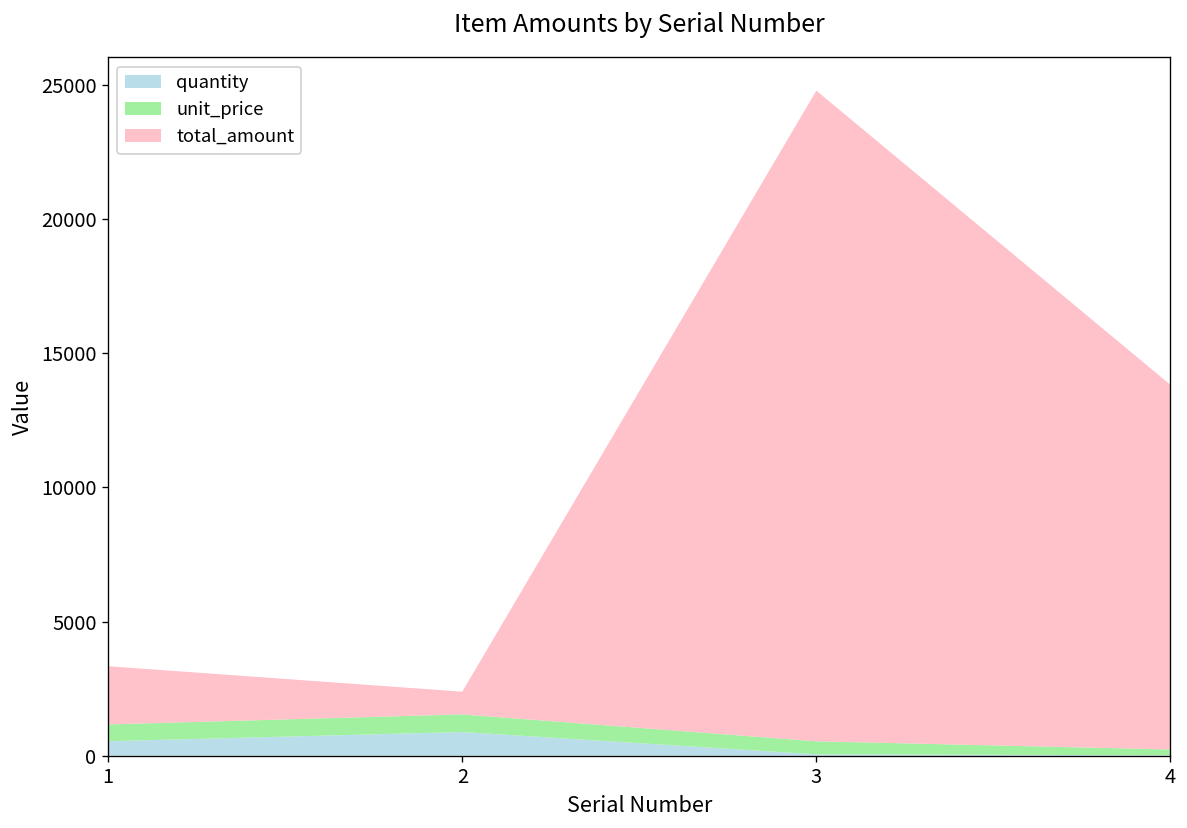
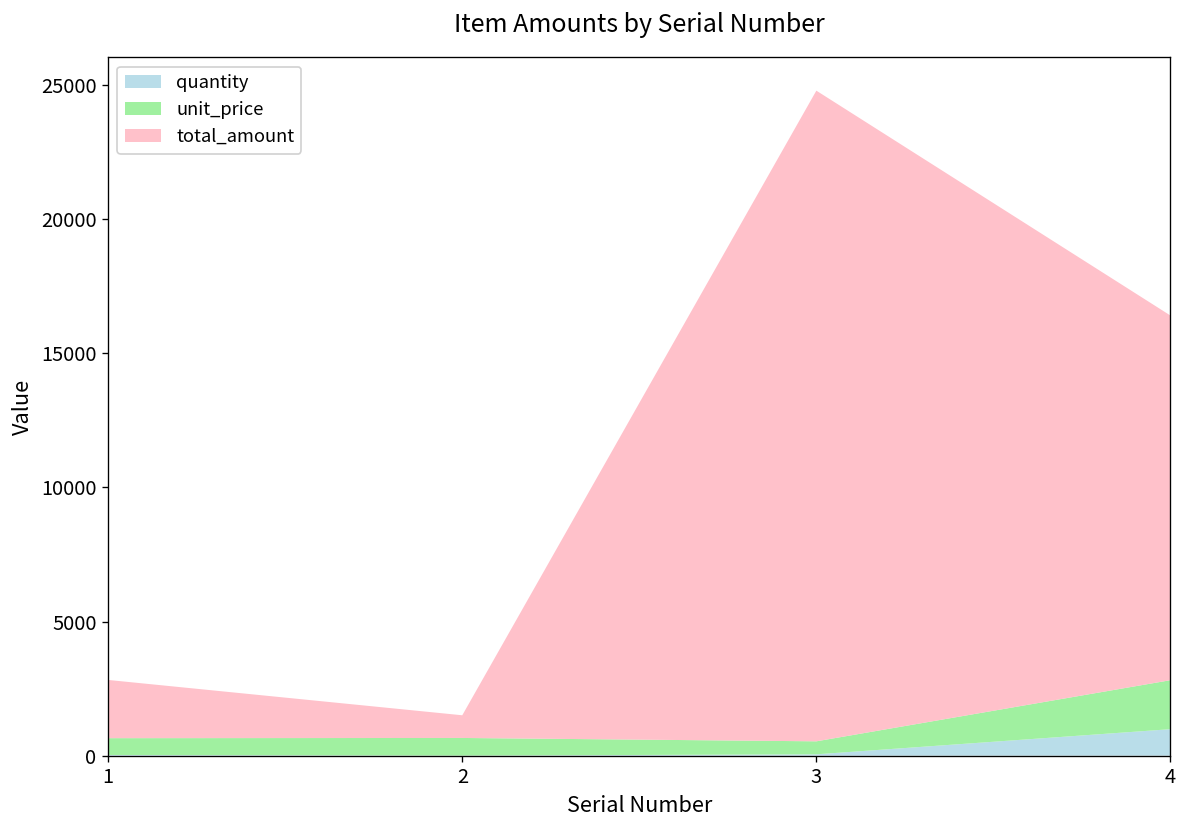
  {
    "quantity": {
-     "1": 500,
-     "2": 900,
-     "4": 0
+     "1": 0,
+     "2": 0,
+     "4": 1000
    },
    "unit_price": {
      "1": 600,
      "2": 700,
      "3": 500,
-     "4": 200
+     "4": 1800
    },
    "total_amount": {
      "1": 2200,
      "2": 800,
      "3": 24300,
      "4": 13600
    }
  }
